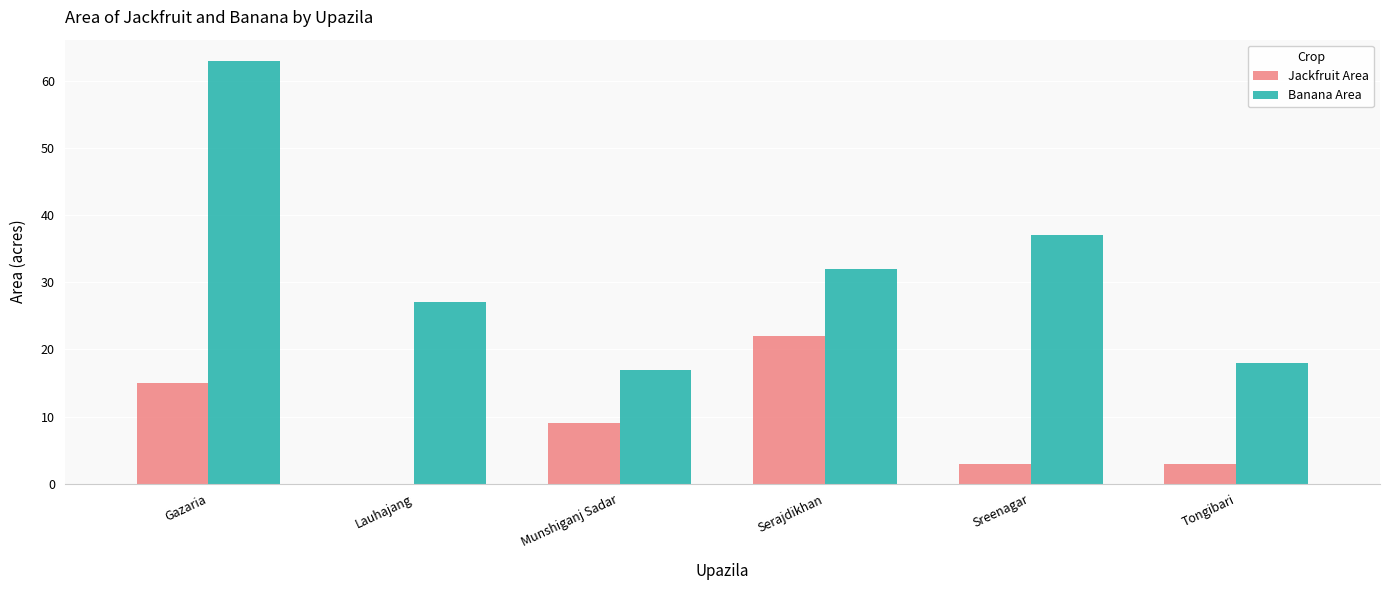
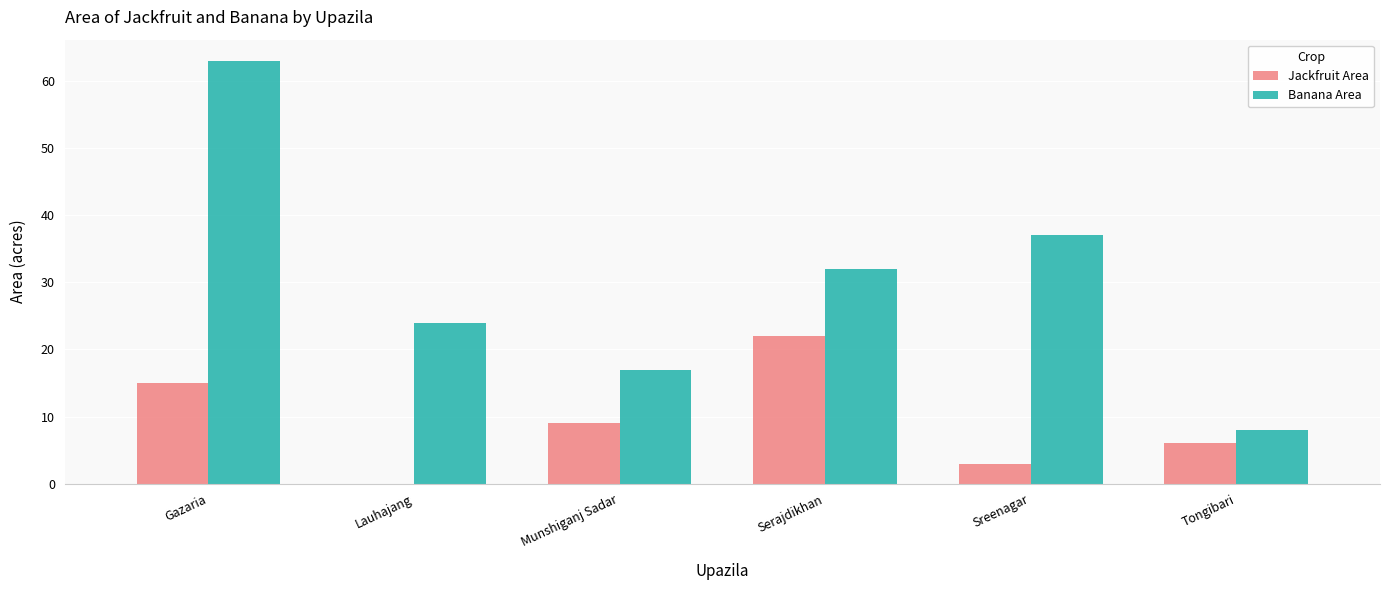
  {
    "Jackfruit Area": {
      "Gazaria": 15,
      "Lauhajang": 0,
      "Munshiganj Sadar": 9,
      "Serajdikhan": 22,
      "Sreenagar": 3,
-     "Tongibari": 3
+     "Tongibari": 6
    },
    "Banana Area": {
      "Gazaria": 63,
-     "Lauhajang": 27,
+     "Lauhajang": 24,
      "Munshiganj Sadar": 17,
      "Serajdikhan": 32,
      "Sreenagar": 37,
-     "Tongibari": 18
+     "Tongibari": 8
    }
  }
